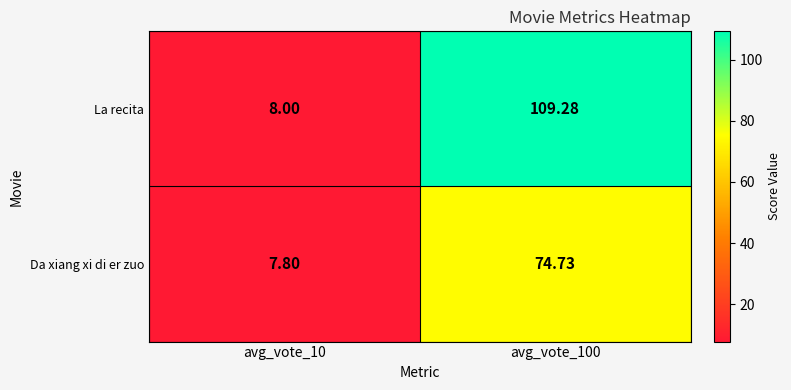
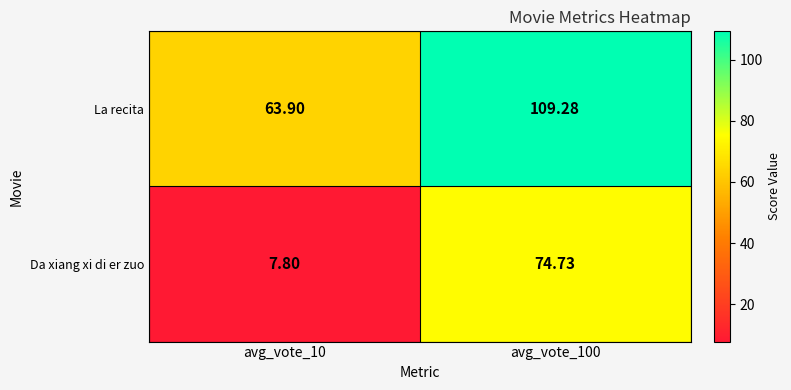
  {
    "La recita": {
-     "avg_vote_10": 8.00,
+     "avg_vote_10": 63.90,
      "avg_vote_100": 109.28
    },
    "Da xiang xi di er zuo": {
      "avg_vote_10": 7.80,
      "avg_vote_100": 74.73
    }
  }
